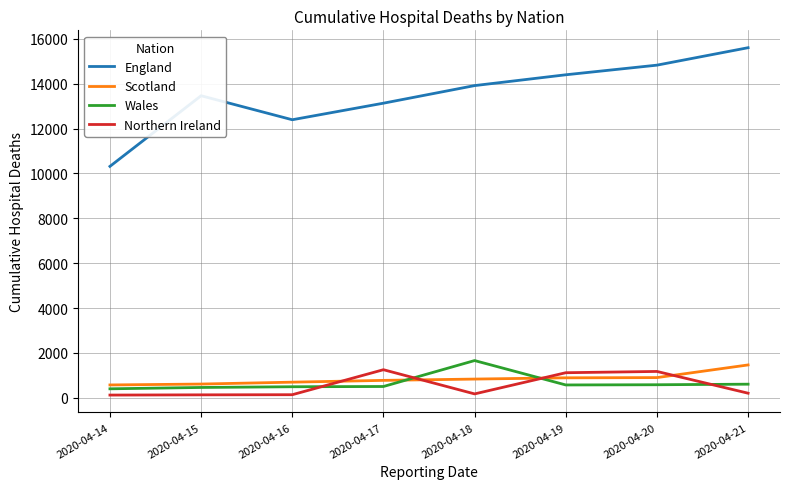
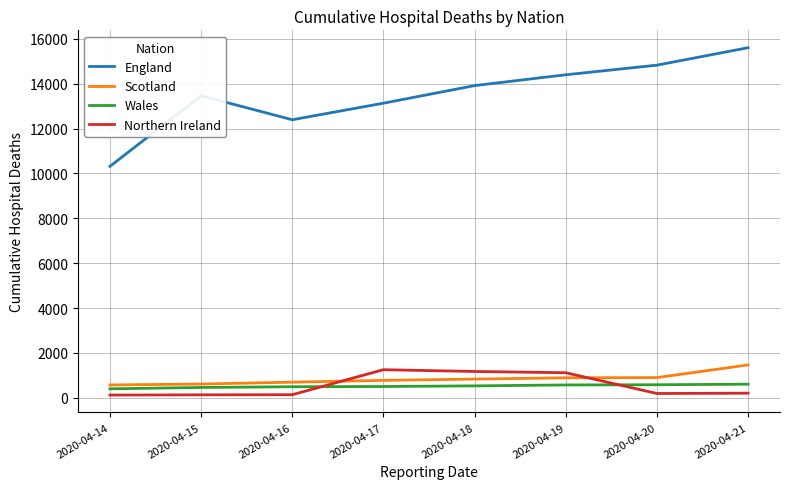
  {
    "England": {
      "2020-04-14": 10300,
      "2020-04-16": 12400,
      "2020-04-17": 13100,
      "2020-04-18": 13900,
      "2020-04-19": 14400,
      "2020-04-20": 14800,
      "2020-04-21": 15600
    },
    "Scotland": {
      "2020-04-14": 600,
      "2020-04-15": 600,
      "2020-04-16": 700,
      "2020-04-17": 800,
      "2020-04-18": 800,
      "2020-04-19": 900,
      "2020-04-20": 900,
      "2020-04-21": 1500
    },
    "Wales": {
      "2020-04-14": 400,
      "2020-04-15": 500,
      "2020-04-16": 500,
      "2020-04-17": 500,
-     "2020-04-18": 1700,
+     "2020-04-18": 500,
      "2020-04-19": 600,
      "2020-04-20": 600,
      "2020-04-21": 600
    },
    "Northern Ireland": {
      "2020-04-14": 100,
      "2020-04-15": 100,
      "2020-04-16": 100,
      "2020-04-17": 1300,
-     "2020-04-18": 200,
+     "2020-04-18": 1200,
      "2020-04-19": 1100,
-     "2020-04-20": 1200,
+     "2020-04-20": 200,
      "2020-04-21": 200
    }
  }
